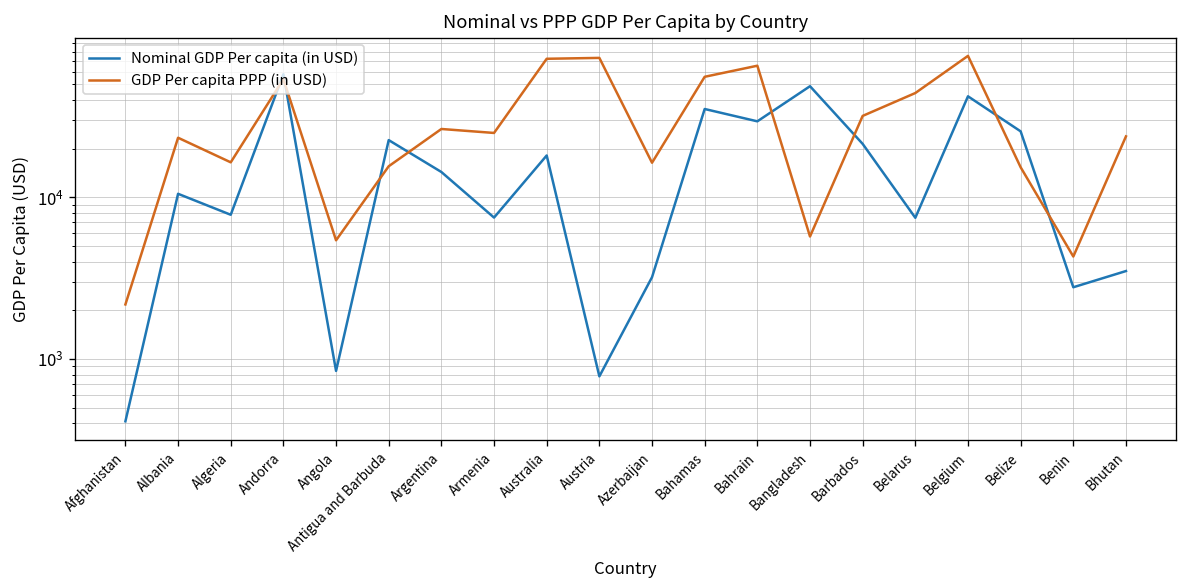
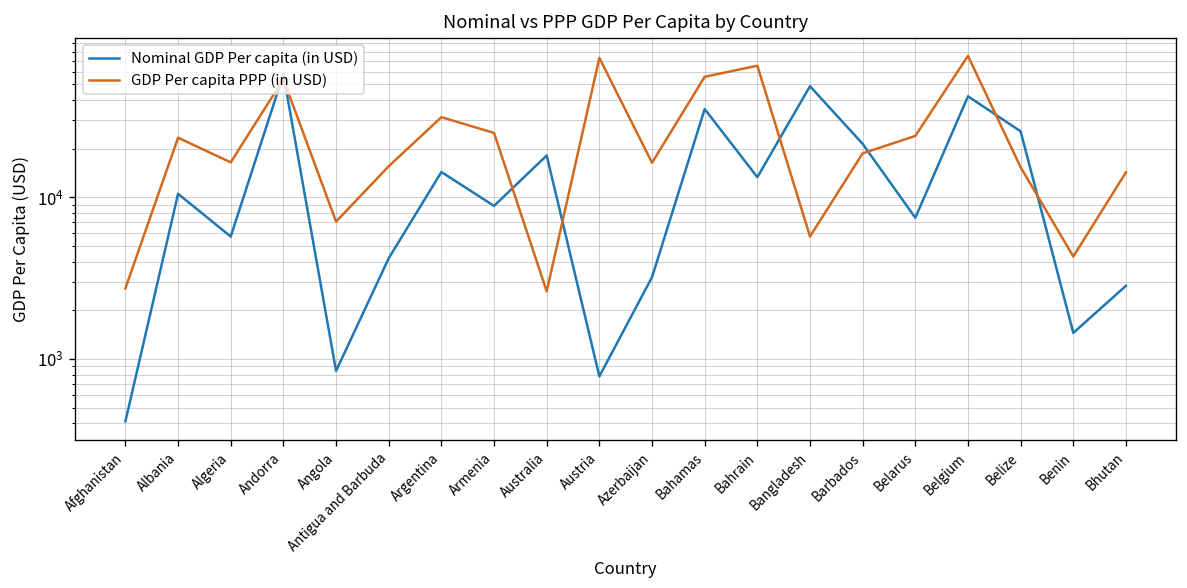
  {
    "Nominal GDP Per capita (in USD)": {
      "Afghanistan": 410,
      "Albania": 11000,
-     "Algeria": 8000,
+     "Algeria": 5700,
      "Angola": 800,
-     "Antigua and Barbuda": 23000,
+     "Antigua and Barbuda": 4200,
      "Argentina": 14000,
-     "Armenia": 8000,
+     "Armenia": 9000,
      "Australia": 18000,
      "Austria": 800,
      "Azerbaijan": 3200,
      "Bahamas": 35000,
-     "Bahrain": 30000,
+     "Bahrain": 13000,
      "Bangladesh": 49000,
      "Barbados": 21000,
      "Belarus": 7000,
      "Belgium": 42000,
      "Belize": 26000,
-     "Benin": 2800,
-     "Bhutan": 3500
+     "Benin": 1400,
+     "Bhutan": 2800
    },
    "GDP Per capita PPP (in USD)": {
-     "Afghanistan": 2200,
+     "Afghanistan": 2700,
      "Albania": 23000,
      "Algeria": 16000,
-     "Angola": 5400,
+     "Angola": 7000,
      "Antigua and Barbuda": 16000,
-     "Argentina": 27000,
+     "Argentina": 31000,
      "Armenia": 25000,
-     "Australia": 70000,
+     "Australia": 2600,
      "Austria": 70000,
      "Azerbaijan": 16000,
      "Bahamas": 56000,
      "Bahrain": 70000,
      "Bangladesh": 5700,
-     "Barbados": 32000,
-     "Belarus": 44000,
+     "Barbados": 19000,
+     "Belarus": 24000,
      "Belgium": 80000,
      "Belize": 15000,
      "Benin": 4300,
-     "Bhutan": 24000
+     "Bhutan": 14000
    }
  }
